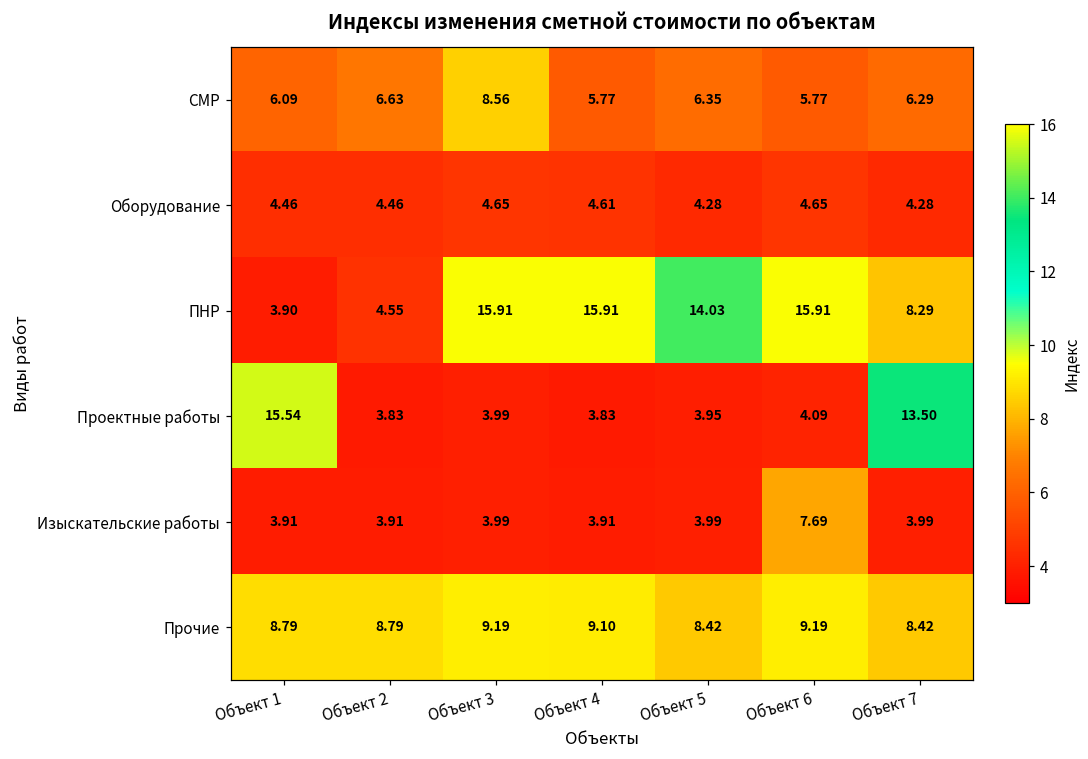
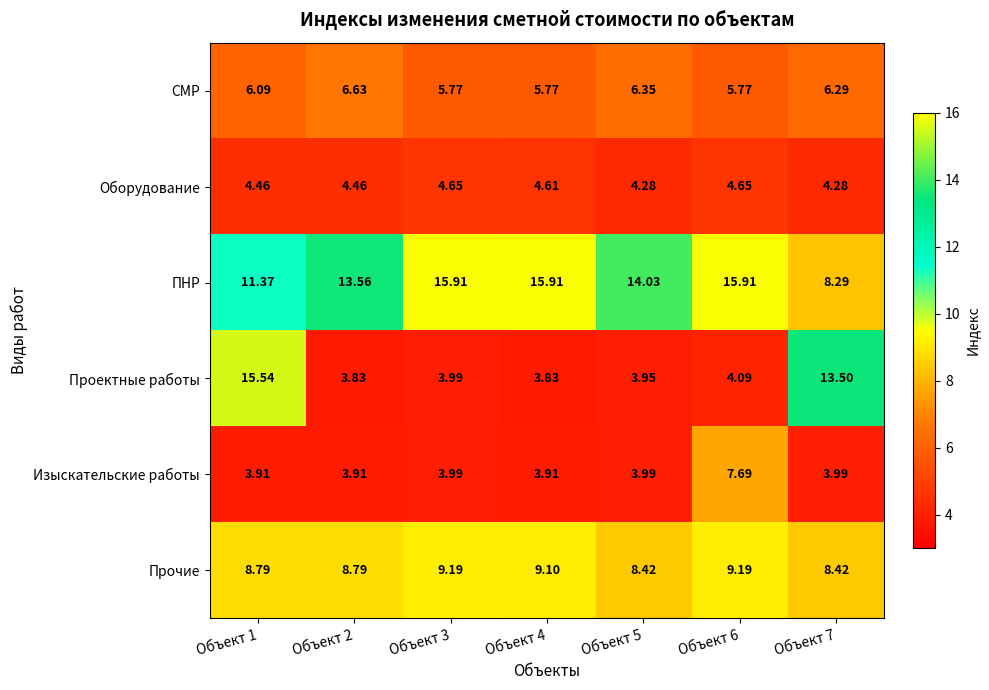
  {
    "СМР": {
      "Объект 1": 6.09,
      "Объект 2": 6.63,
-     "Объект 3": 8.56,
+     "Объект 3": 5.77,
      "Объект 4": 5.77,
      "Объект 5": 6.35,
      "Объект 6": 5.77,
      "Объект 7": 6.29
    },
    "Оборудование": {
      "Объект 1": 4.46,
      "Объект 2": 4.46,
      "Объект 3": 4.65,
      "Объект 4": 4.61,
      "Объект 5": 4.28,
      "Объект 6": 4.65,
      "Объект 7": 4.28
    },
    "ПНР": {
-     "Объект 1": 3.90,
-     "Объект 2": 4.55,
+     "Объект 1": 11.37,
+     "Объект 2": 13.56,
      "Объект 3": 15.91,
      "Объект 4": 15.91,
      "Объект 5": 14.03,
      "Объект 6": 15.91,
      "Объект 7": 8.29
    },
    "Проектные работы": {
      "Объект 1": 15.54,
      "Объект 2": 3.83,
      "Объект 3": 3.99,
      "Объект 4": 3.83,
      "Объект 5": 3.95,
      "Объект 6": 4.09,
      "Объект 7": 13.50
    },
    "Изыскательские работы": {
      "Объект 1": 3.91,
      "Объект 2": 3.91,
      "Объект 3": 3.99,
      "Объект 4": 3.91,
      "Объект 5": 3.99,
      "Объект 6": 7.69,
      "Объект 7": 3.99
    },
    "Прочие": {
      "Объект 1": 8.79,
      "Объект 2": 8.79,
      "Объект 3": 9.19,
      "Объект 4": 9.10,
      "Объект 5": 8.42,
      "Объект 6": 9.19,
      "Объект 7": 8.42
    }
  }
